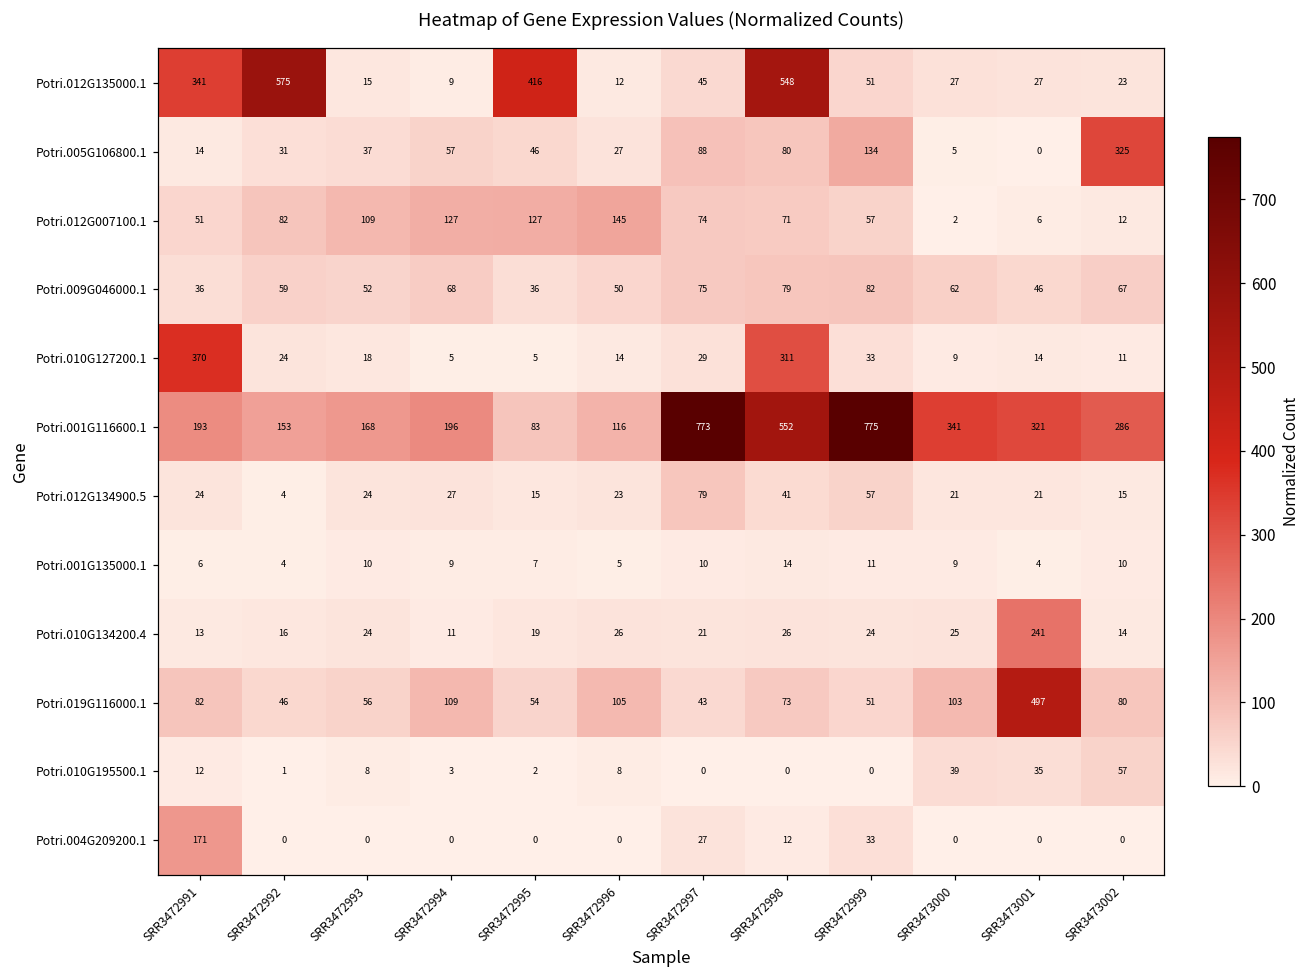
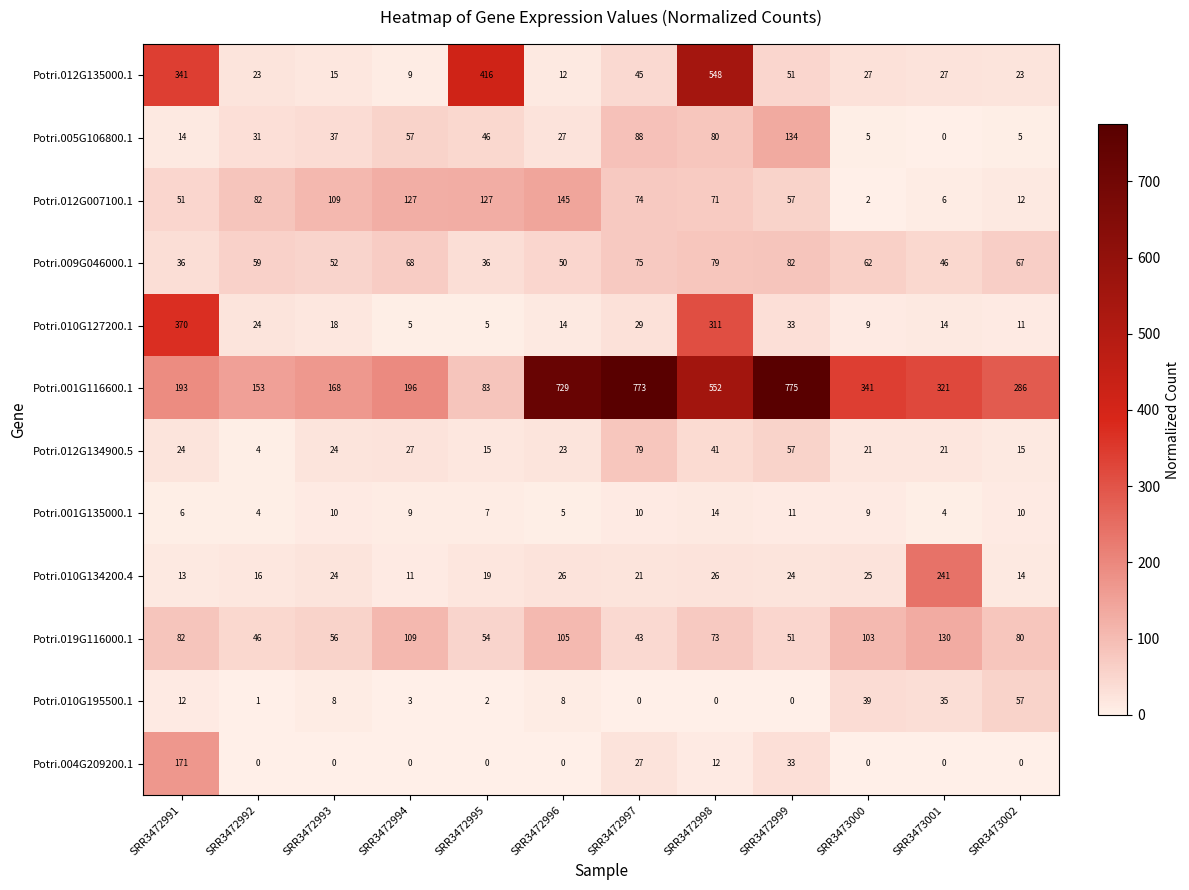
  {
    "Potri.012G135000.1": {
      "SRR3472991": 341,
-     "SRR3472992": 575,
+     "SRR3472992": 23,
      "SRR3472993": 15,
      "SRR3472994": 9,
      "SRR3472995": 416,
      "SRR3472996": 12,
      "SRR3472997": 45,
      "SRR3472998": 548,
      "SRR3472999": 51,
      "SRR3473000": 27,
      "SRR3473001": 27,
      "SRR3473002": 23
    },
    "Potri.005G106800.1": {
      "SRR3472991": 14,
      "SRR3472992": 31,
      "SRR3472993": 37,
      "SRR3472994": 57,
      "SRR3472995": 46,
      "SRR3472996": 27,
      "SRR3472997": 88,
      "SRR3472998": 80,
      "SRR3472999": 134,
      "SRR3473000": 5,
      "SRR3473001": 0,
-     "SRR3473002": 325
+     "SRR3473002": 5
    },
    "Potri.012G007100.1": {
      "SRR3472991": 51,
      "SRR3472992": 82,
      "SRR3472993": 109,
      "SRR3472994": 127,
      "SRR3472995": 127,
      "SRR3472996": 145,
      "SRR3472997": 74,
      "SRR3472998": 71,
      "SRR3472999": 57,
      "SRR3473000": 2,
      "SRR3473001": 6,
      "SRR3473002": 12
    },
    "Potri.009G046000.1": {
      "SRR3472991": 36,
      "SRR3472992": 59,
      "SRR3472993": 52,
      "SRR3472994": 68,
      "SRR3472995": 36,
      "SRR3472996": 50,
      "SRR3472997": 75,
      "SRR3472998": 79,
      "SRR3472999": 82,
      "SRR3473000": 62,
      "SRR3473001": 46,
      "SRR3473002": 67
    },
    "Potri.010G127200.1": {
      "SRR3472991": 370,
      "SRR3472992": 24,
      "SRR3472993": 18,
      "SRR3472994": 5,
      "SRR3472995": 5,
      "SRR3472996": 14,
      "SRR3472997": 29,
      "SRR3472998": 311,
      "SRR3472999": 33,
      "SRR3473000": 9,
      "SRR3473001": 14,
      "SRR3473002": 11
    },
    "Potri.001G116600.1": {
      "SRR3472991": 193,
      "SRR3472992": 153,
      "SRR3472993": 168,
      "SRR3472994": 196,
      "SRR3472995": 83,
-     "SRR3472996": 116,
+     "SRR3472996": 729,
      "SRR3472997": 773,
      "SRR3472998": 552,
      "SRR3472999": 775,
      "SRR3473000": 341,
      "SRR3473001": 321,
      "SRR3473002": 286
    },
    "Potri.012G134900.5": {
      "SRR3472991": 24,
      "SRR3472992": 4,
      "SRR3472993": 24,
      "SRR3472994": 27,
      "SRR3472995": 15,
      "SRR3472996": 23,
      "SRR3472997": 79,
      "SRR3472998": 41,
      "SRR3472999": 57,
      "SRR3473000": 21,
      "SRR3473001": 21,
      "SRR3473002": 15
    },
    "Potri.001G135000.1": {
      "SRR3472991": 6,
      "SRR3472992": 4,
      "SRR3472993": 10,
      "SRR3472994": 9,
      "SRR3472995": 7,
      "SRR3472996": 5,
      "SRR3472997": 10,
      "SRR3472998": 14,
      "SRR3472999": 11,
      "SRR3473000": 9,
      "SRR3473001": 4,
      "SRR3473002": 10
    },
    "Potri.010G134200.4": {
      "SRR3472991": 13,
      "SRR3472992": 16,
      "SRR3472993": 24,
      "SRR3472994": 11,
      "SRR3472995": 19,
      "SRR3472996": 26,
      "SRR3472997": 21,
      "SRR3472998": 26,
      "SRR3472999": 24,
      "SRR3473000": 25,
      "SRR3473001": 241,
      "SRR3473002": 14
    },
    "Potri.019G116000.1": {
      "SRR3472991": 82,
      "SRR3472992": 46,
      "SRR3472993": 56,
      "SRR3472994": 109,
      "SRR3472995": 54,
      "SRR3472996": 105,
      "SRR3472997": 43,
      "SRR3472998": 73,
      "SRR3472999": 51,
      "SRR3473000": 103,
-     "SRR3473001": 497,
+     "SRR3473001": 130,
      "SRR3473002": 80
    },
    "Potri.010G195500.1": {
      "SRR3472991": 12,
      "SRR3472992": 1,
      "SRR3472993": 8,
      "SRR3472994": 3,
      "SRR3472995": 2,
      "SRR3472996": 8,
      "SRR3472997": 0,
      "SRR3472998": 0,
      "SRR3472999": 0,
      "SRR3473000": 39,
      "SRR3473001": 35,
      "SRR3473002": 57
    },
    "Potri.004G209200.1": {
      "SRR3472991": 171,
      "SRR3472992": 0,
      "SRR3472993": 0,
      "SRR3472994": 0,
      "SRR3472995": 0,
      "SRR3472996": 0,
      "SRR3472997": 27,
      "SRR3472998": 12,
      "SRR3472999": 33,
      "SRR3473000": 0,
      "SRR3473001": 0,
      "SRR3473002": 0
    }
  }
